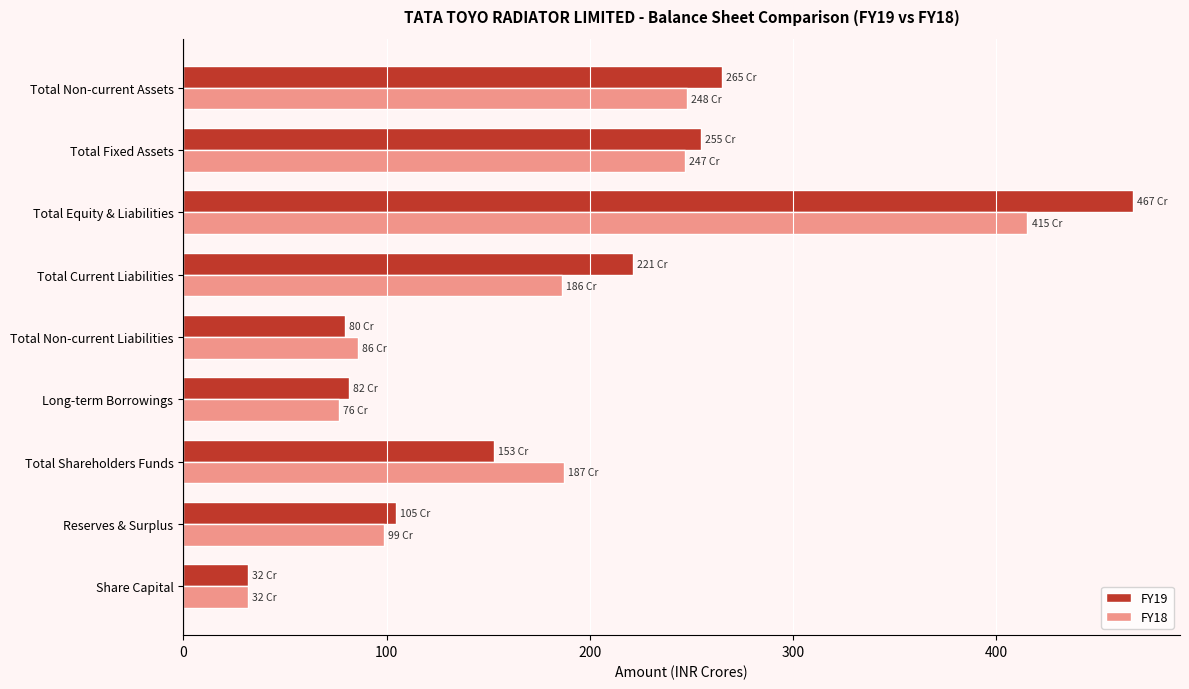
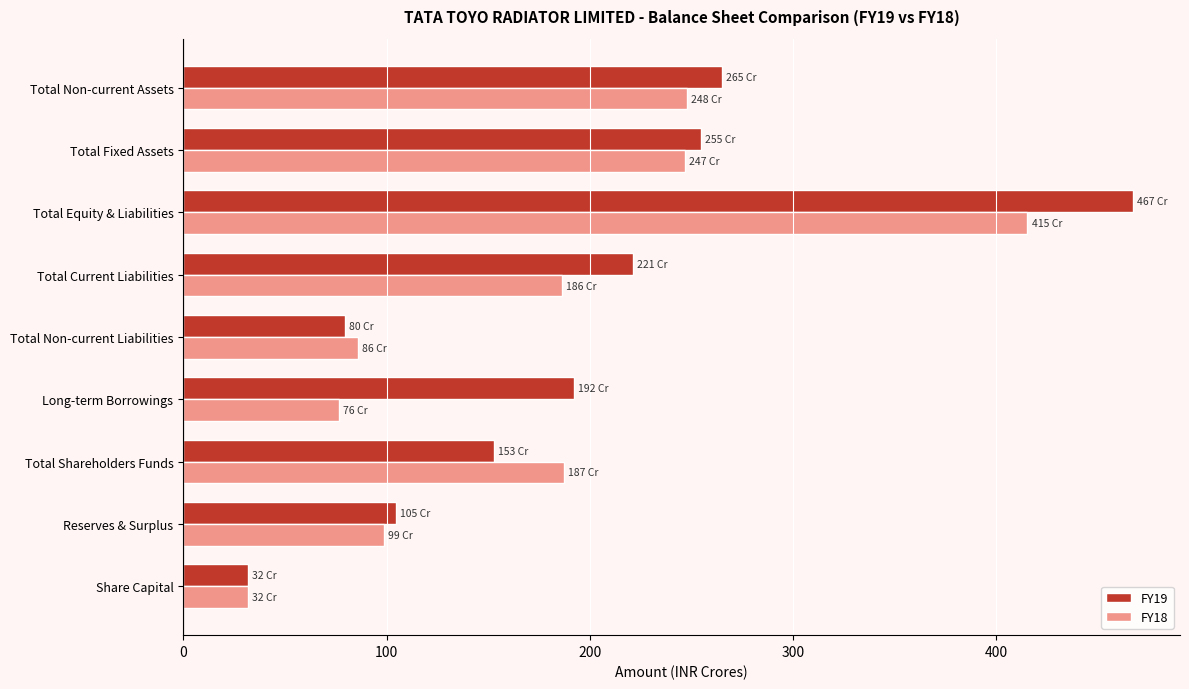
  {
    "FY19": {
      "Total Non-current Assets": 265,
      "Total Fixed Assets": 255,
      "Total Equity & Liabilities": 467,
      "Total Current Liabilities": 221,
      "Total Non-current Liabilities": 80,
-     "Long-term Borrowings": 82,
+     "Long-term Borrowings": 192,
      "Total Shareholders Funds": 153,
      "Reserves & Surplus": 105,
      "Share Capital": 32
    },
    "FY18": {
      "Total Non-current Assets": 248,
      "Total Fixed Assets": 247,
      "Total Equity & Liabilities": 415,
      "Total Current Liabilities": 186,
      "Total Non-current Liabilities": 86,
      "Long-term Borrowings": 76,
      "Total Shareholders Funds": 187,
      "Reserves & Surplus": 99,
      "Share Capital": 32
    }
  }
